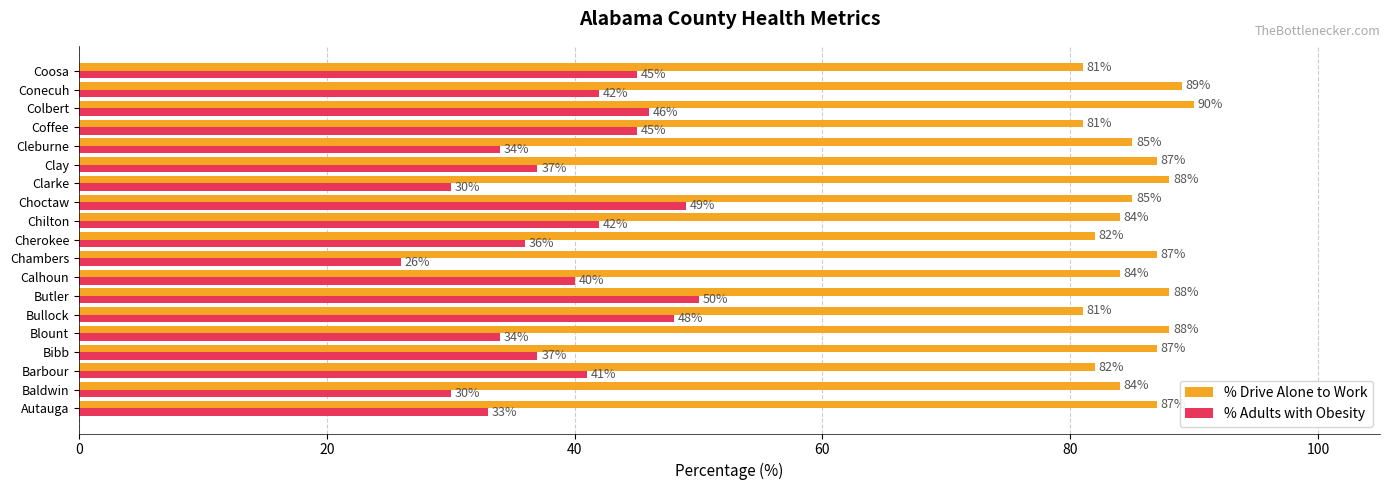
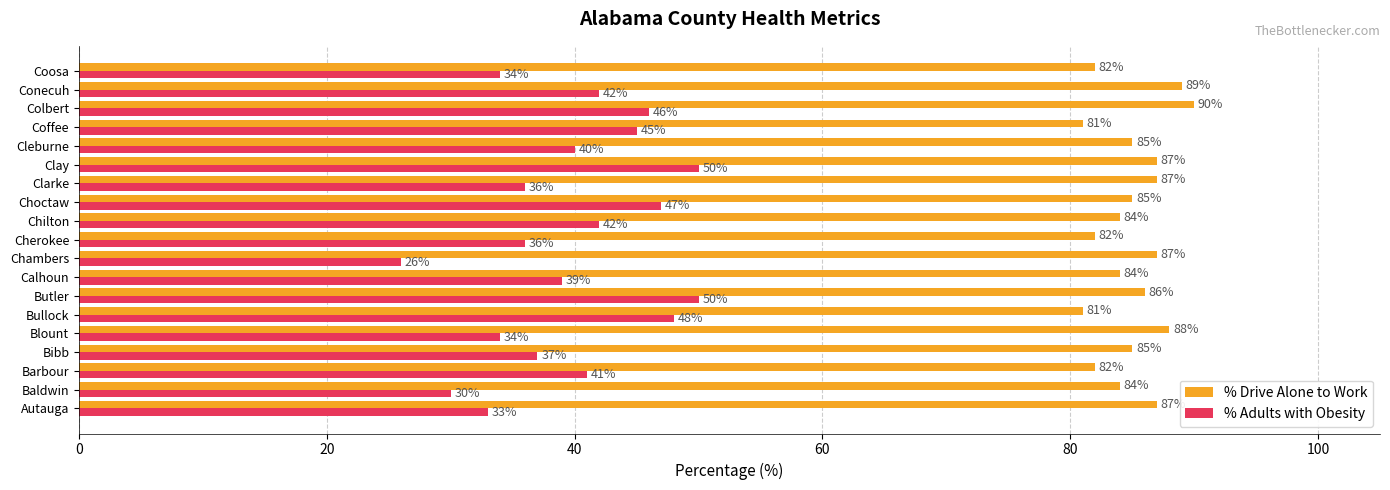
  {
    "% Drive Alone to Work": {
-     "Coosa": "81%",
+     "Coosa": "82%",
      "Conecuh": "89%",
      "Colbert": "90%",
      "Coffee": "81%",
      "Cleburne": "85%",
      "Clay": "87%",
-     "Clarke": "88%",
+     "Clarke": "87%",
      "Choctaw": "85%",
      "Chilton": "84%",
      "Cherokee": "82%",
      "Chambers": "87%",
      "Calhoun": "84%",
-     "Butler": "88%",
+     "Butler": "86%",
      "Bullock": "81%",
      "Blount": "88%",
-     "Bibb": "87%",
+     "Bibb": "85%",
      "Barbour": "82%",
      "Baldwin": "84%"
    },
    "% Adults with Obesity": {
-     "Coosa": "45%",
+     "Coosa": "34%",
      "Conecuh": "42%",
      "Colbert": "46%",
      "Coffee": "45%",
-     "Cleburne": "34%",
-     "Clay": "37%",
-     "Clarke": "30%",
-     "Choctaw": "49%",
+     "Cleburne": "40%",
+     "Clay": "50%",
+     "Clarke": "36%",
+     "Choctaw": "47%",
      "Chilton": "42%",
      "Cherokee": "36%",
      "Chambers": "26%",
-     "Calhoun": "40%",
+     "Calhoun": "39%",
      "Butler": "50%",
      "Bullock": "48%",
      "Blount": "34%",
      "Bibb": "37%",
      "Barbour": "41%",
      "Baldwin": "30%",
      "Autauga": "33%"
    }
  }
